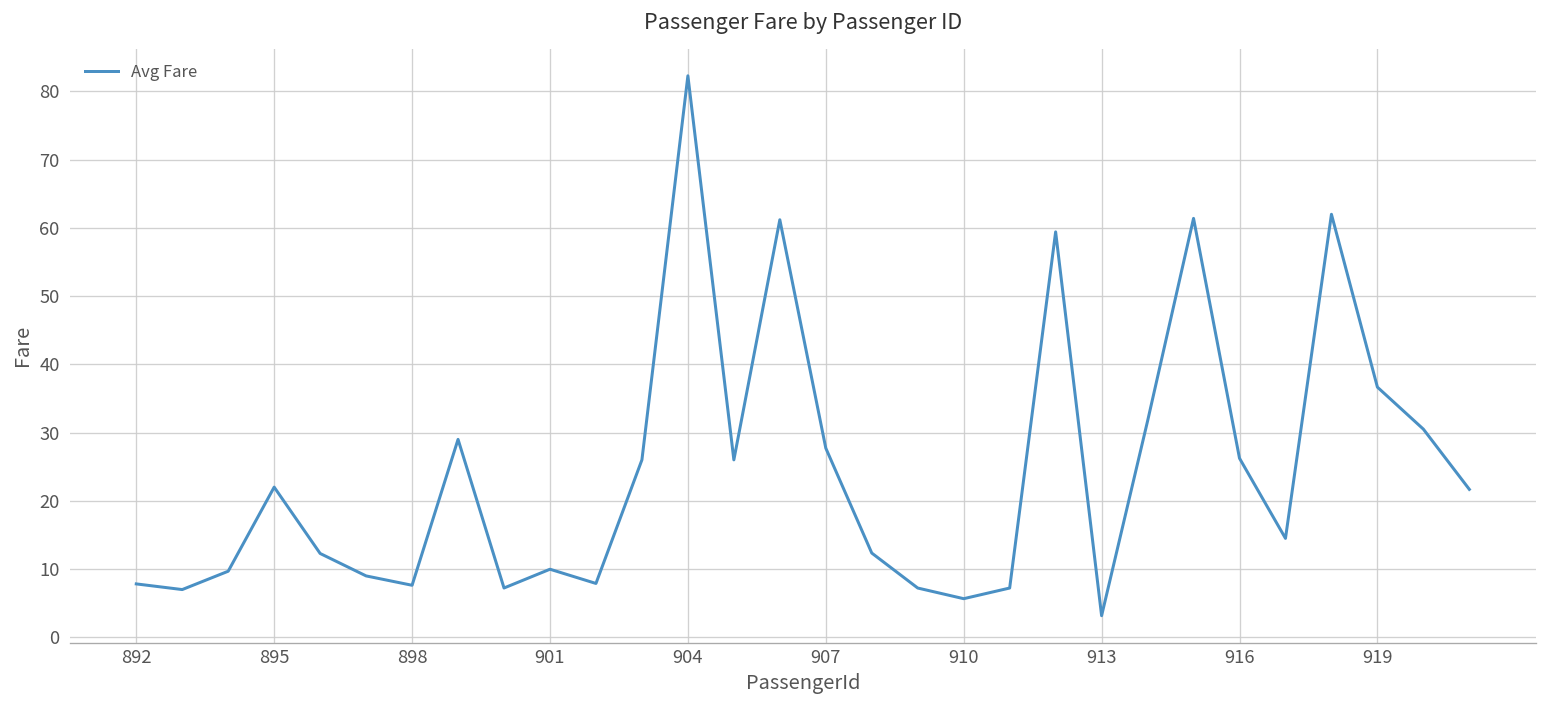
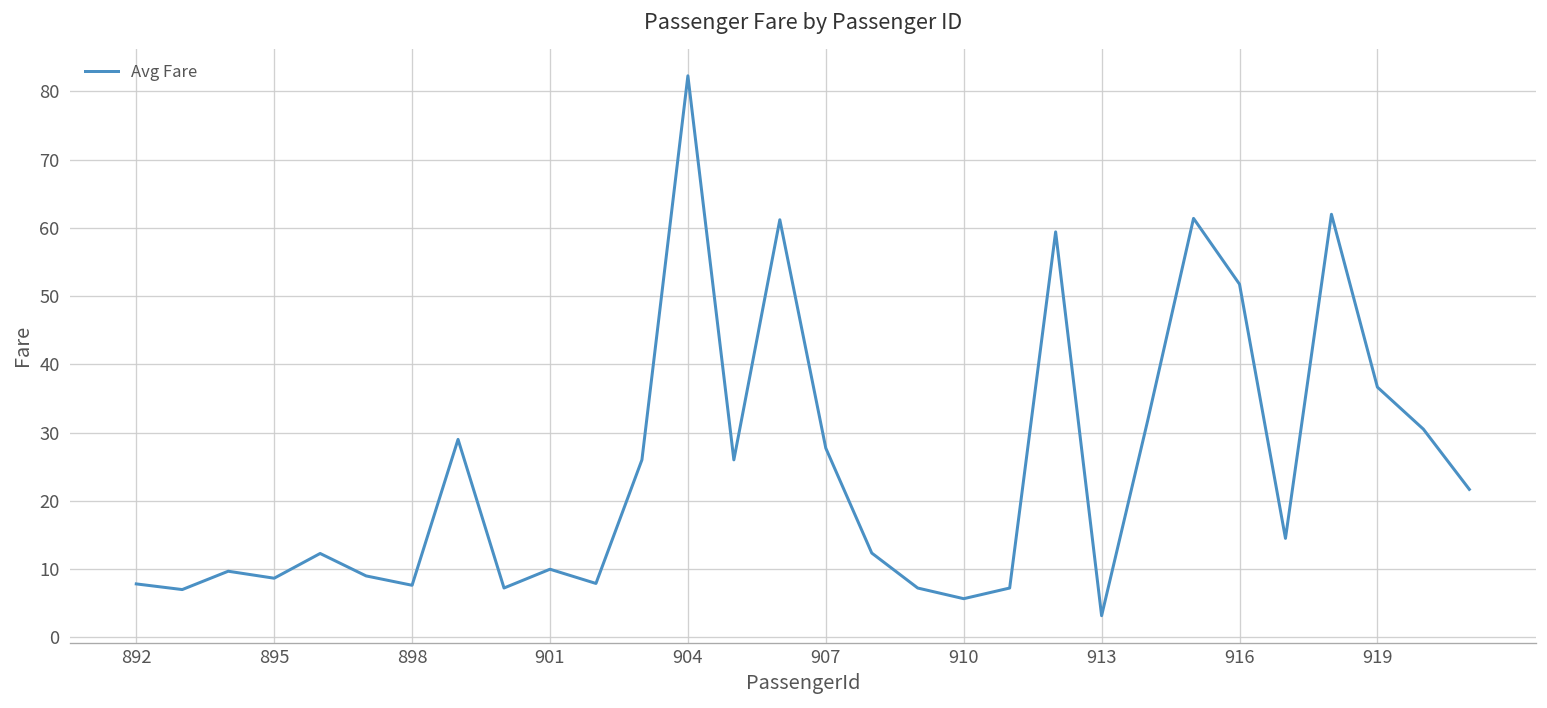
  {
    "892": 8,
-   "895": 22,
+   "895": 9,
    "898": 8,
    "901": 10,
    "904": 82,
    "907": 28,
    "910": 6,
    "913": 3,
-   "916": 26,
+   "916": 52,
    "919": 37
  }
